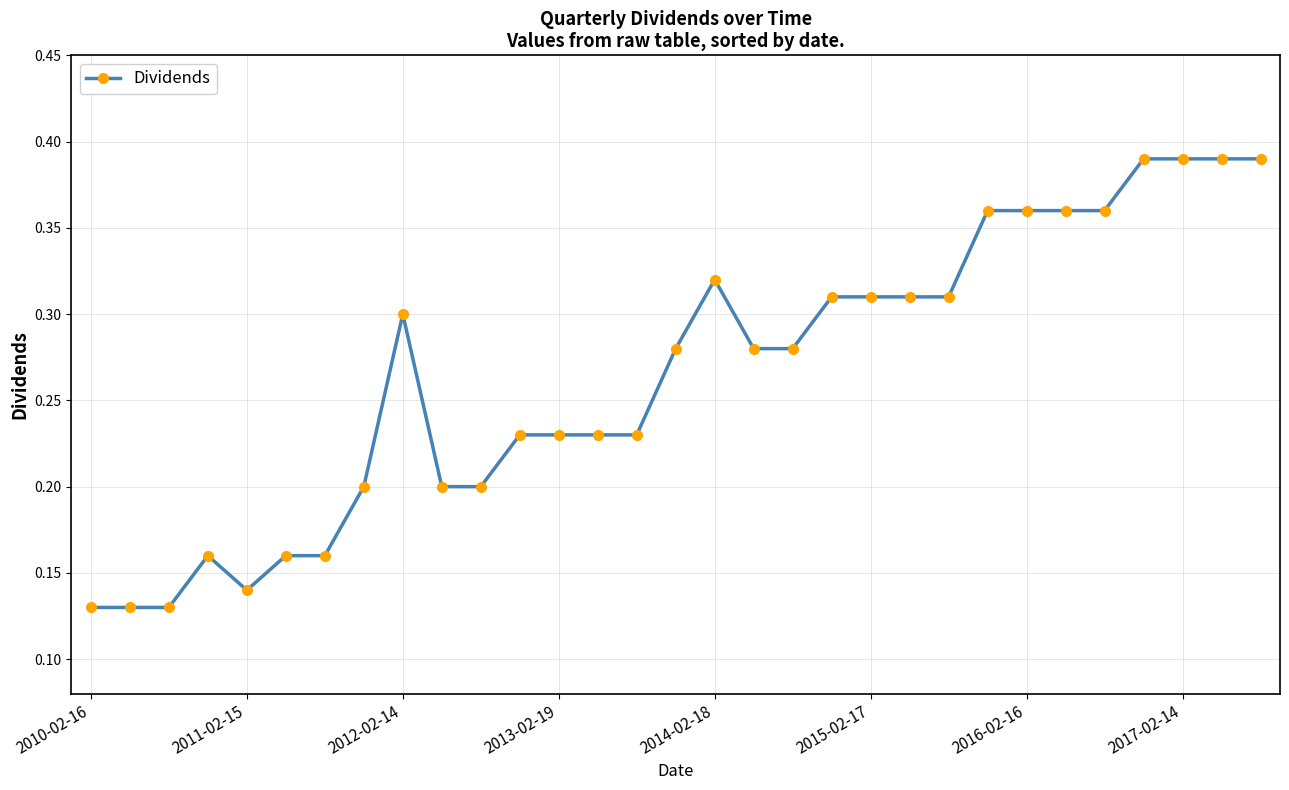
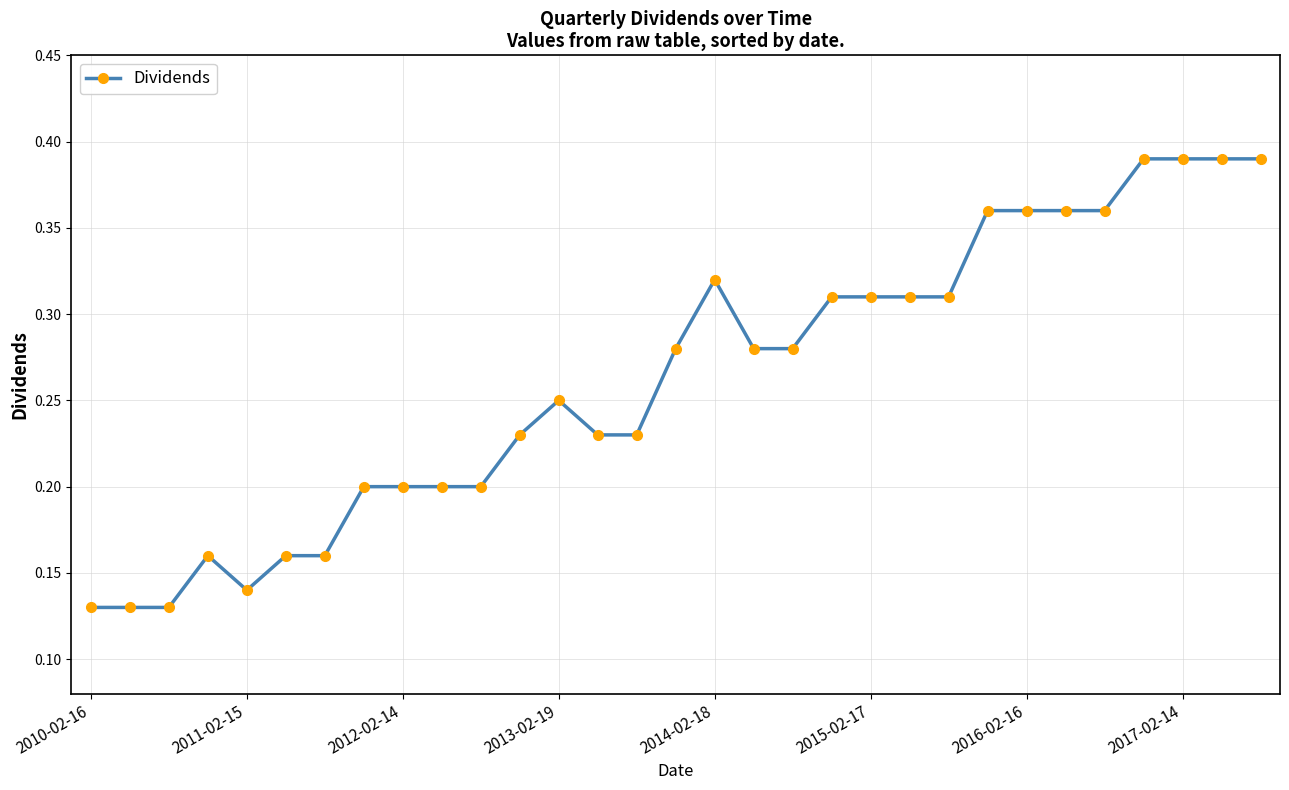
  {
    "2010-02-16": 0.13,
    "2011-02-15": 0.14,
-   "2012-02-14": 0.3,
-   "2013-02-19": 0.23,
+   "2012-02-14": 0.2,
+   "2013-02-19": 0.25,
    "2014-02-18": 0.32,
    "2015-02-17": 0.31,
    "2016-02-16": 0.36,
    "2017-02-14": 0.39
  }
